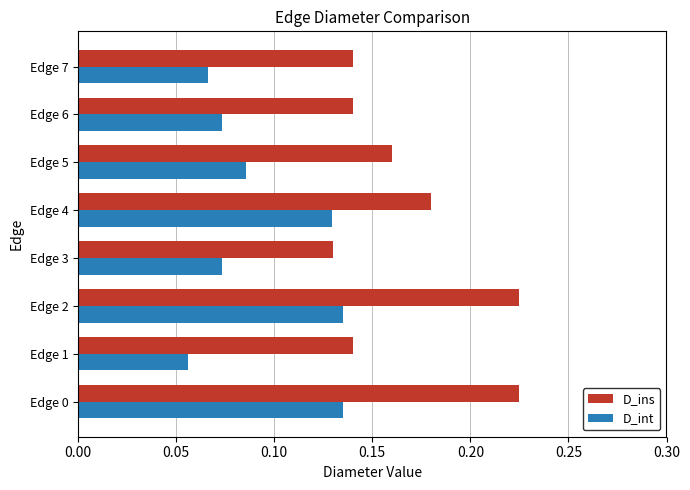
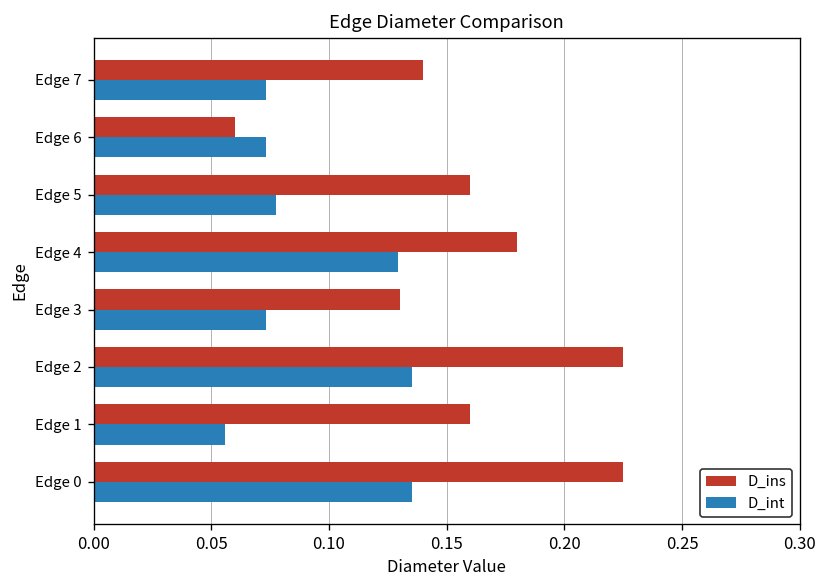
  {
    "D_ins": {
      "Edge 7": 0.14,
-     "Edge 6": 0.14,
+     "Edge 6": 0.06,
      "Edge 5": 0.16,
      "Edge 4": 0.18,
      "Edge 3": 0.13,
      "Edge 2": 0.225,
-     "Edge 1": 0.14,
+     "Edge 1": 0.16,
      "Edge 0": 0.225
    },
    "D_int": {
-     "Edge 7": 0.066,
+     "Edge 7": 0.073,
      "Edge 6": 0.073,
-     "Edge 5": 0.086,
+     "Edge 5": 0.078,
      "Edge 4": 0.130,
      "Edge 3": 0.073,
      "Edge 2": 0.135,
      "Edge 1": 0.056,
      "Edge 0": 0.135
    }
  }
